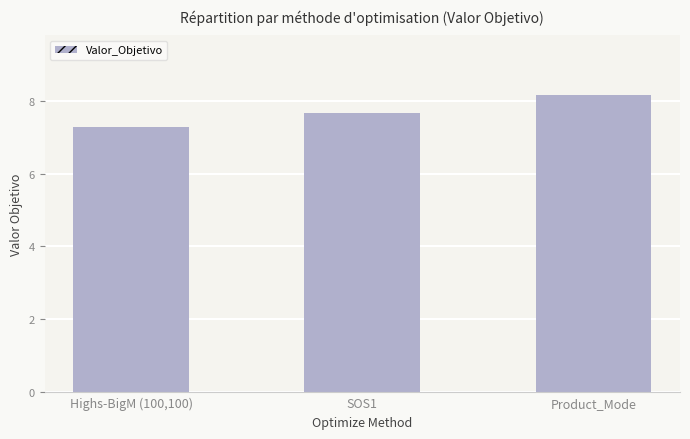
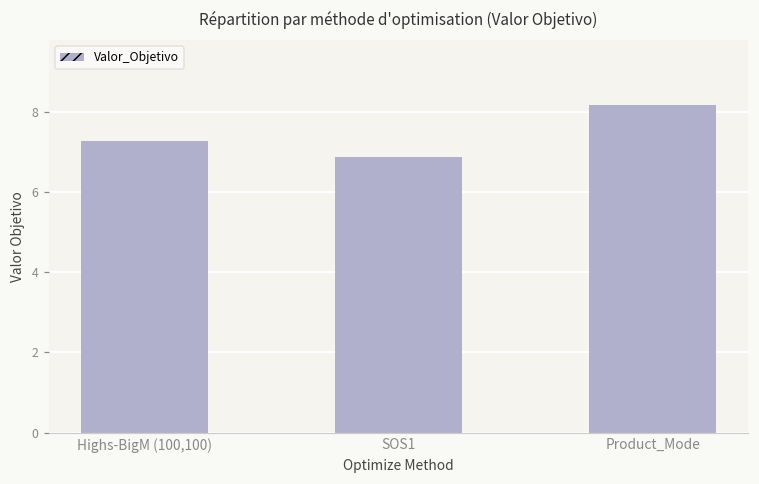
  {
    "Highs-BigM (100,100)": 7.3,
-   "SOS1": 7.7,
+   "SOS1": 6.9,
    "Product_Mode": 8.2
  }
